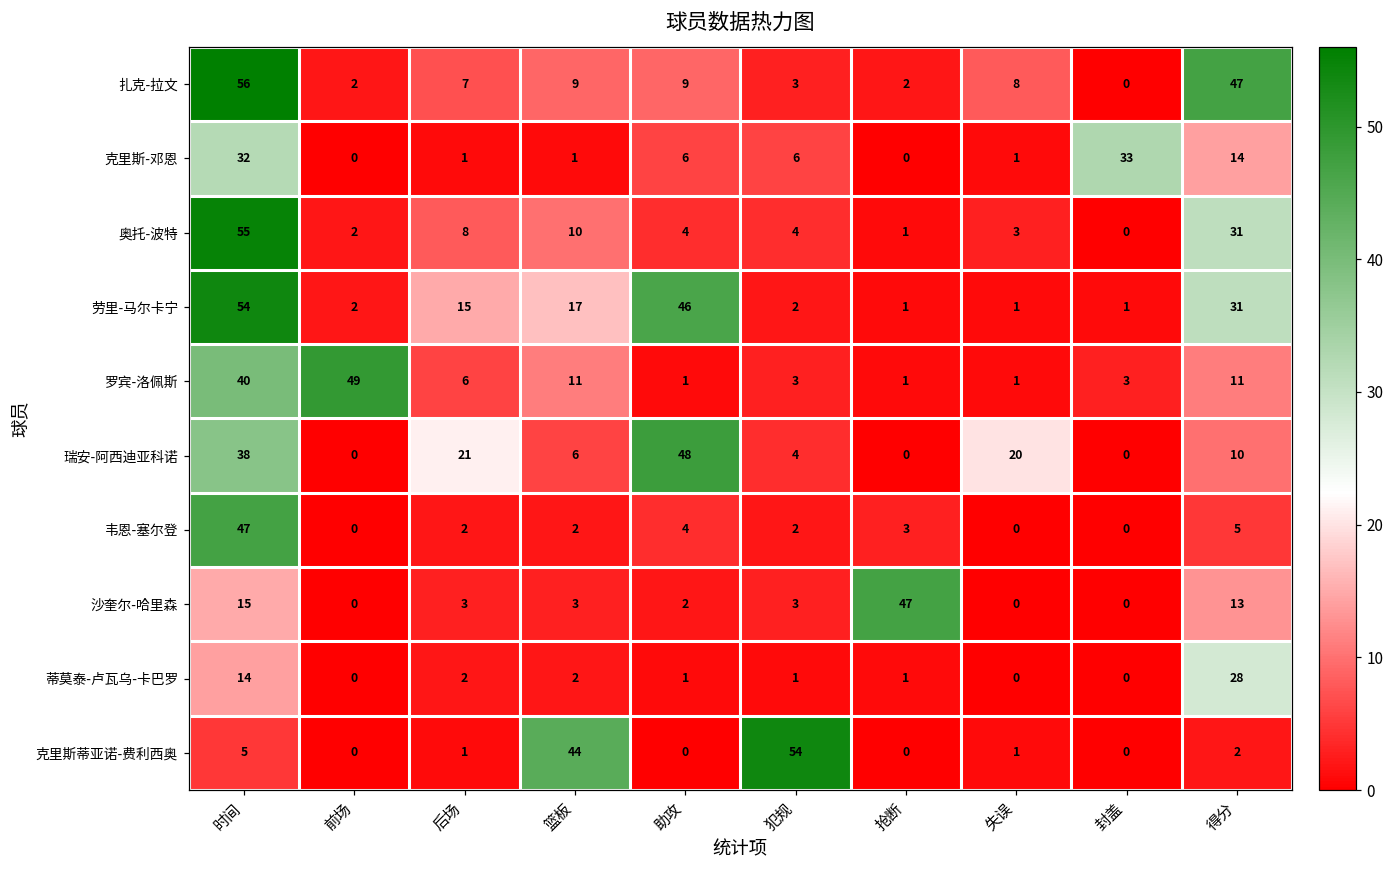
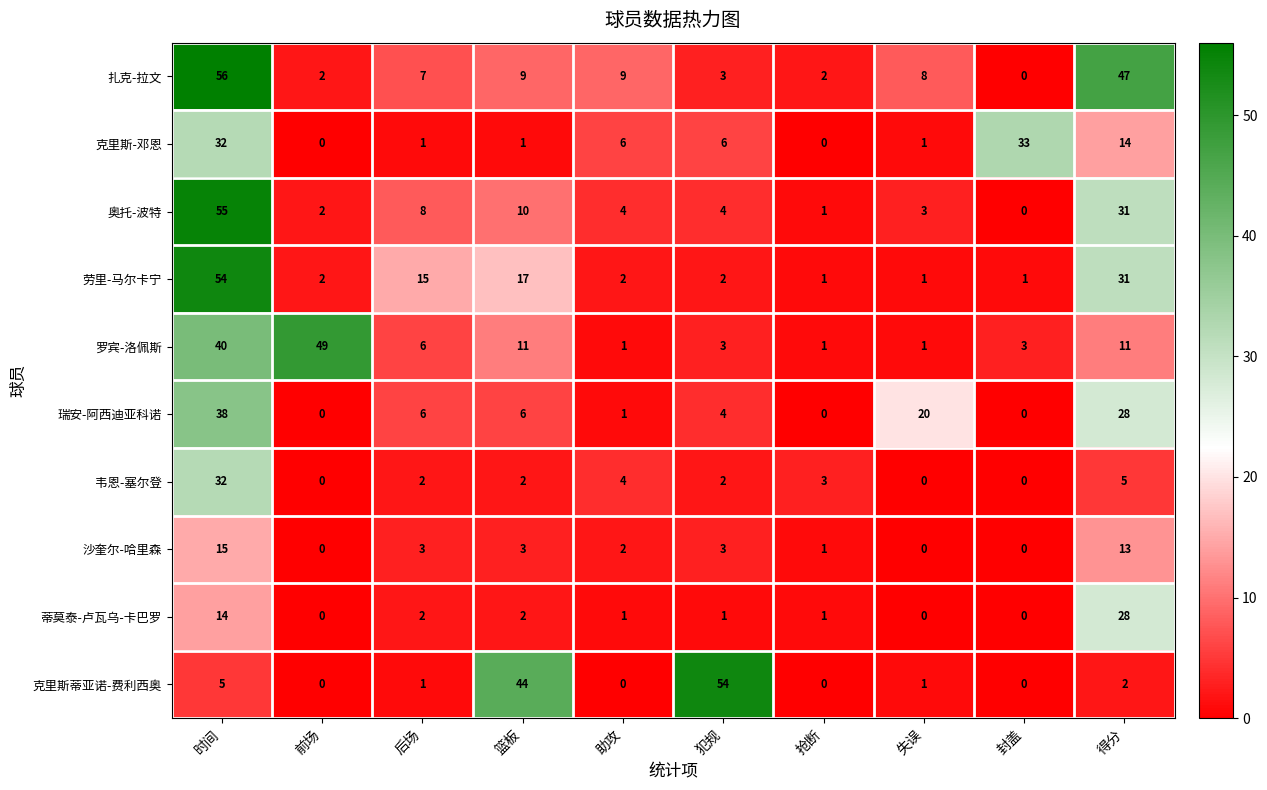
  {
    "扎克-拉文": {
      "时间": 56,
      "前场": 2,
      "后场": 7,
      "篮板": 9,
      "助攻": 9,
      "犯规": 3,
      "抢断": 2,
      "失误": 8,
      "封盖": 0,
      "得分": 47
    },
    "克里斯-邓恩": {
      "时间": 32,
      "前场": 0,
      "后场": 1,
      "篮板": 1,
      "助攻": 6,
      "犯规": 6,
      "抢断": 0,
      "失误": 1,
      "封盖": 33,
      "得分": 14
    },
    "奥托-波特": {
      "时间": 55,
      "前场": 2,
      "后场": 8,
      "篮板": 10,
      "助攻": 4,
      "犯规": 4,
      "抢断": 1,
      "失误": 3,
      "封盖": 0,
      "得分": 31
    },
    "劳里-马尔卡宁": {
      "时间": 54,
      "前场": 2,
      "后场": 15,
      "篮板": 17,
-     "助攻": 46,
+     "助攻": 2,
      "犯规": 2,
      "抢断": 1,
      "失误": 1,
      "封盖": 1,
      "得分": 31
    },
    "罗宾-洛佩斯": {
      "时间": 40,
      "前场": 49,
      "后场": 6,
      "篮板": 11,
      "助攻": 1,
      "犯规": 3,
      "抢断": 1,
      "失误": 1,
      "封盖": 3,
      "得分": 11
    },
    "瑞安-阿西迪亚科诺": {
      "时间": 38,
      "前场": 0,
-     "后场": 21,
+     "后场": 6,
      "篮板": 6,
-     "助攻": 48,
+     "助攻": 1,
      "犯规": 4,
      "抢断": 0,
      "失误": 20,
      "封盖": 0,
-     "得分": 10
+     "得分": 28
    },
    "韦恩-塞尔登": {
-     "时间": 47,
+     "时间": 32,
      "前场": 0,
      "后场": 2,
      "篮板": 2,
      "助攻": 4,
      "犯规": 2,
      "抢断": 3,
      "失误": 0,
      "封盖": 0,
      "得分": 5
    },
    "沙奎尔-哈里森": {
      "时间": 15,
      "前场": 0,
      "后场": 3,
      "篮板": 3,
      "助攻": 2,
      "犯规": 3,
-     "抢断": 47,
+     "抢断": 1,
      "失误": 0,
      "封盖": 0,
      "得分": 13
    },
    "蒂莫泰-卢瓦乌-卡巴罗": {
      "时间": 14,
      "前场": 0,
      "后场": 2,
      "篮板": 2,
      "助攻": 1,
      "犯规": 1,
      "抢断": 1,
      "失误": 0,
      "封盖": 0,
      "得分": 28
    },
    "克里斯蒂亚诺-费利西奥": {
      "时间": 5,
      "前场": 0,
      "后场": 1,
      "篮板": 44,
      "助攻": 0,
      "犯规": 54,
      "抢断": 0,
      "失误": 1,
      "封盖": 0,
      "得分": 2
    }
  }
